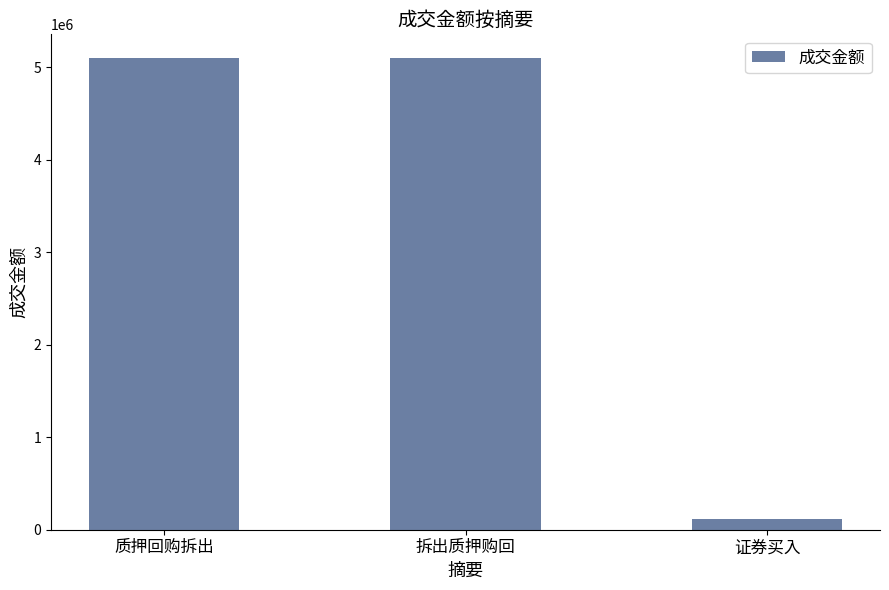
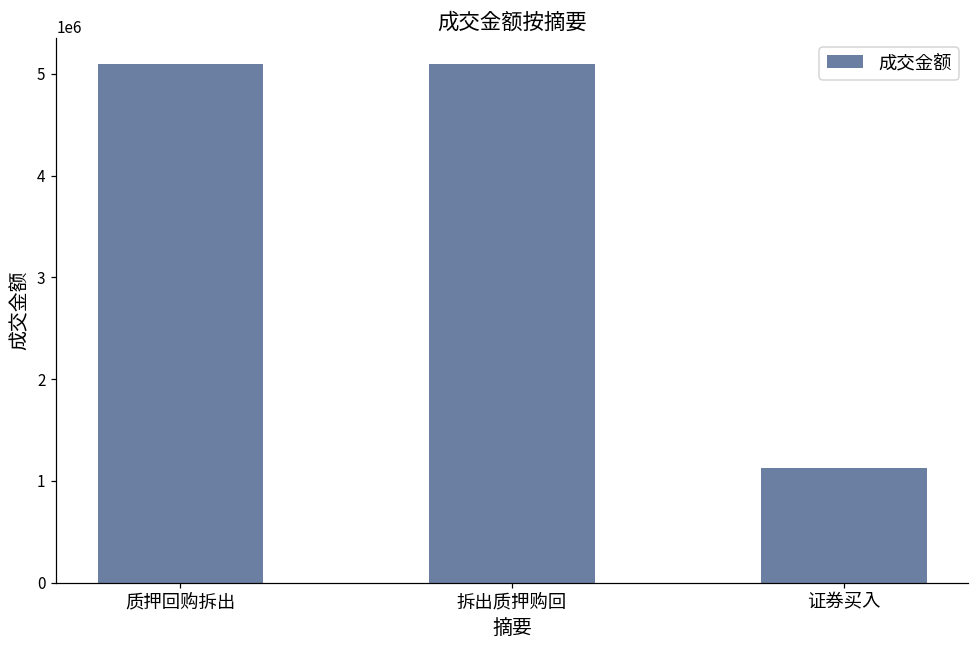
  {
    "质押回购拆出": 5100000,
    "拆出质押购回": 5100000,
-   "证券买入": 100000
+   "证券买入": 1100000
  }
